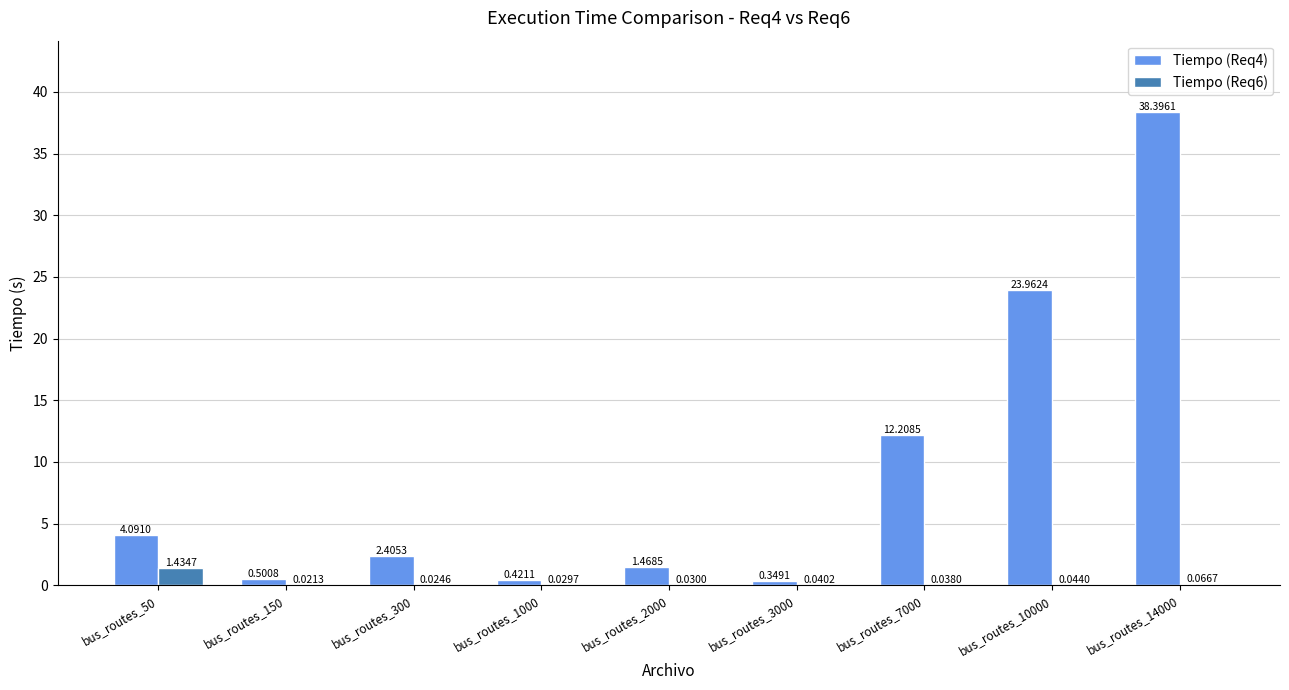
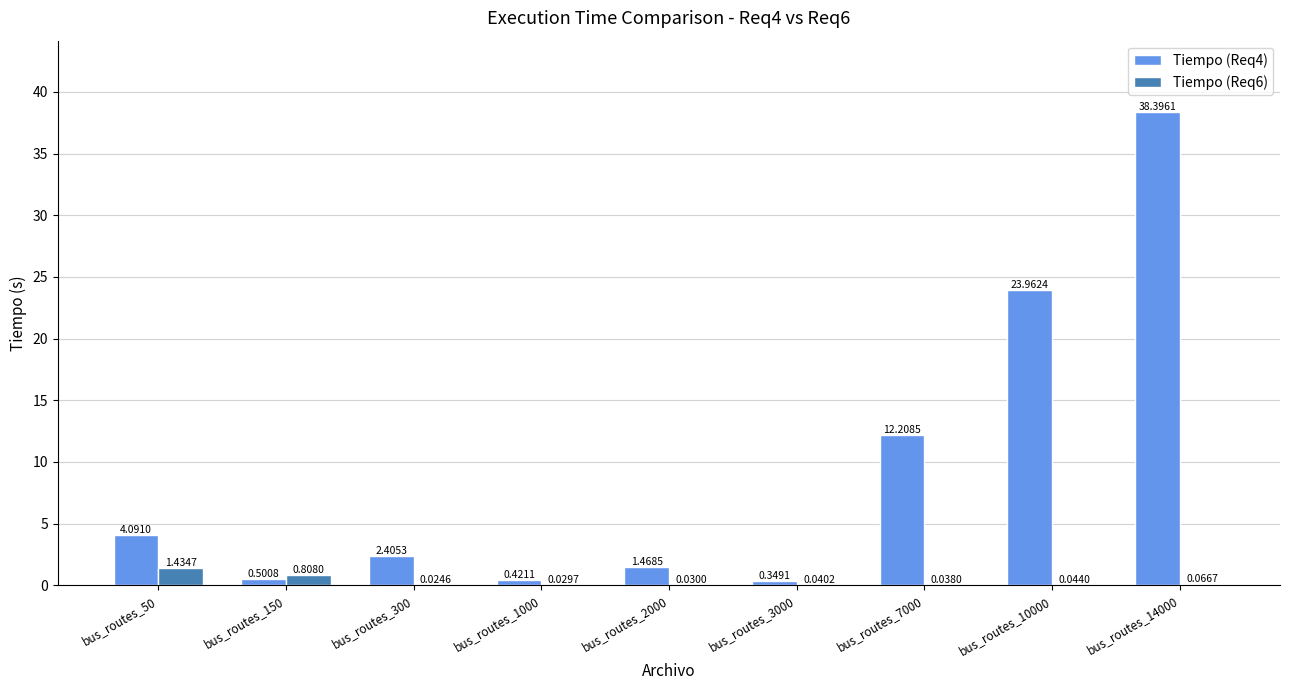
  {
    "Tiempo (Req4)": {
      "bus_routes_50": 4.0910,
      "bus_routes_150": 0.5008,
      "bus_routes_300": 2.4053,
      "bus_routes_1000": 0.4211,
      "bus_routes_2000": 1.4685,
      "bus_routes_3000": 0.3491,
      "bus_routes_7000": 12.2085,
      "bus_routes_10000": 23.9624,
      "bus_routes_14000": 38.3961
    },
    "Tiempo (Req6)": {
      "bus_routes_50": 1.4347,
-     "bus_routes_150": 0.0213,
+     "bus_routes_150": 0.8080,
      "bus_routes_300": 0.0246,
      "bus_routes_1000": 0.0297,
      "bus_routes_2000": 0.0300,
      "bus_routes_3000": 0.0402,
      "bus_routes_7000": 0.0380,
      "bus_routes_10000": 0.0440,
      "bus_routes_14000": 0.0667
    }
  }
